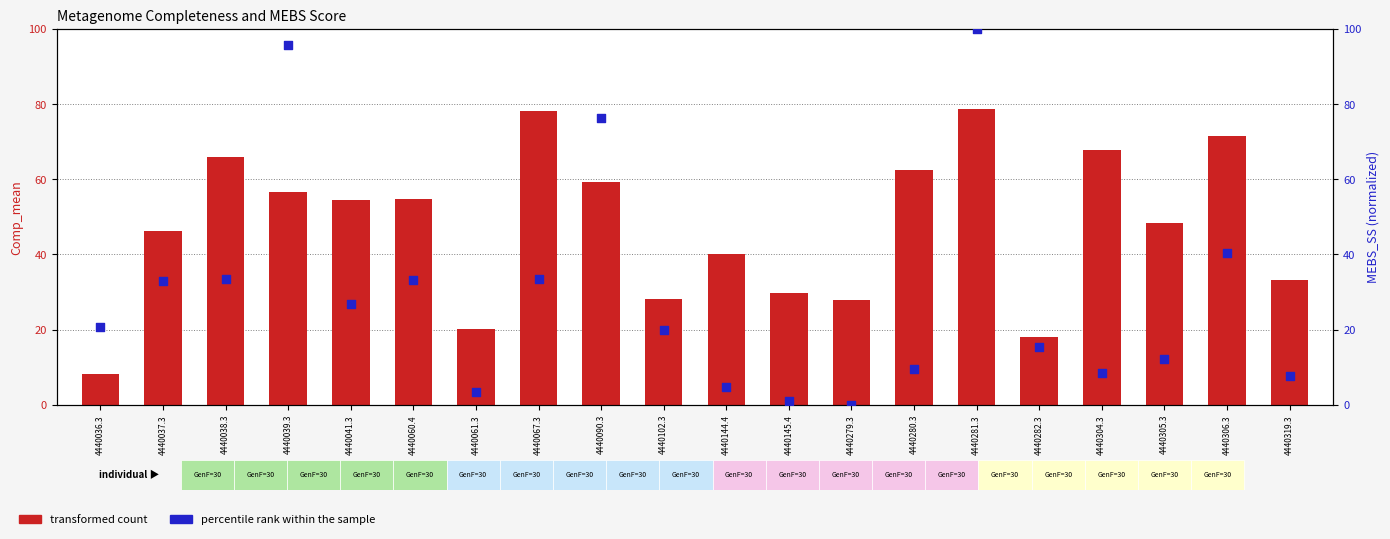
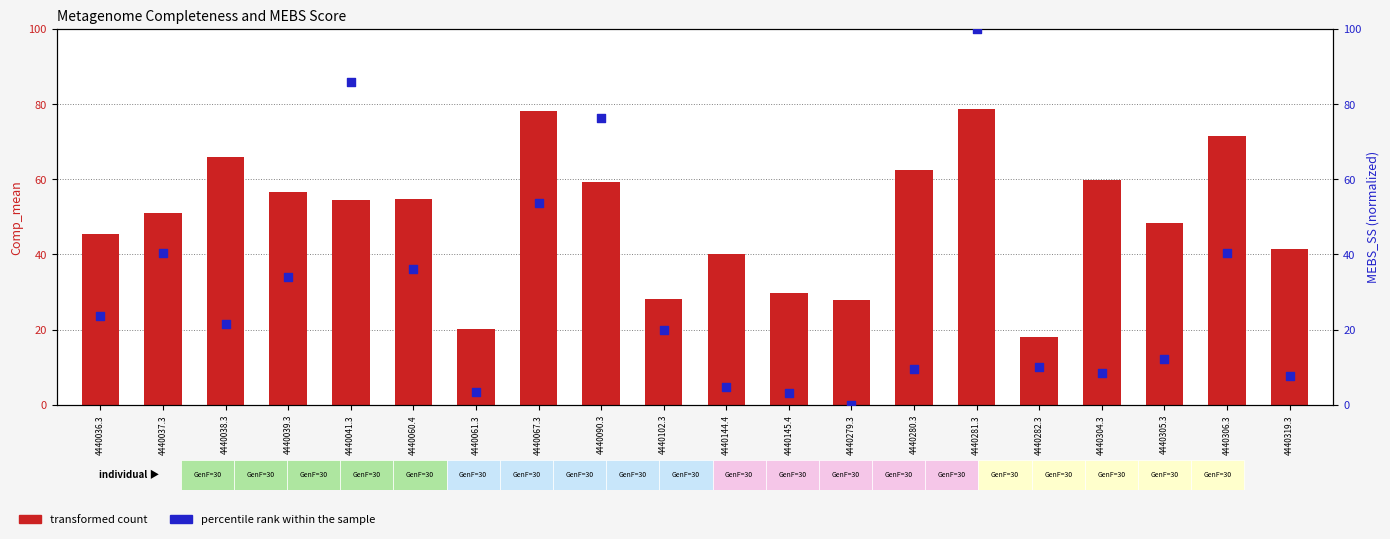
  {
    "Metagenome Completeness and MEBS Score": {
      "transformed count": {
-       "4440036.3": 8,
-       "4440037.3": 46,
+       "4440036.3": 45,
+       "4440037.3": 51,
        "4440038.3": 66,
        "4440039.3": 57,
        "4440041.3": 54,
        "4440060.4": 55,
        "4440061.3": 20,
        "4440067.3": 78,
        "4440090.3": 59,
        "4440102.3": 28,
        "4440144.4": 40,
        "4440145.4": 30,
        "4440279.3": 28,
        "4440280.3": 62,
        "4440281.3": 79,
        "4440282.3": 18,
-       "4440304.3": 68,
+       "4440304.3": 60,
        "4440305.3": 48,
        "4440306.3": 72,
-       "4440319.3": 33
+       "4440319.3": 41
      },
      "percentile rank within the sample": {
-       "4440036.3": 21,
-       "4440037.3": 33,
-       "4440038.3": 34,
-       "4440039.3": 96,
-       "4440041.3": 27,
-       "4440060.4": 33,
-       "4440067.3": 34,
-       "4440145.4": 1,
-       "4440282.3": 15
+       "4440036.3": 24,
+       "4440037.3": 40,
+       "4440038.3": 21,
+       "4440039.3": 34,
+       "4440041.3": 86,
+       "4440060.4": 36,
+       "4440067.3": 54,
+       "4440145.4": 3,
+       "4440282.3": 10
      }
    }
  }
